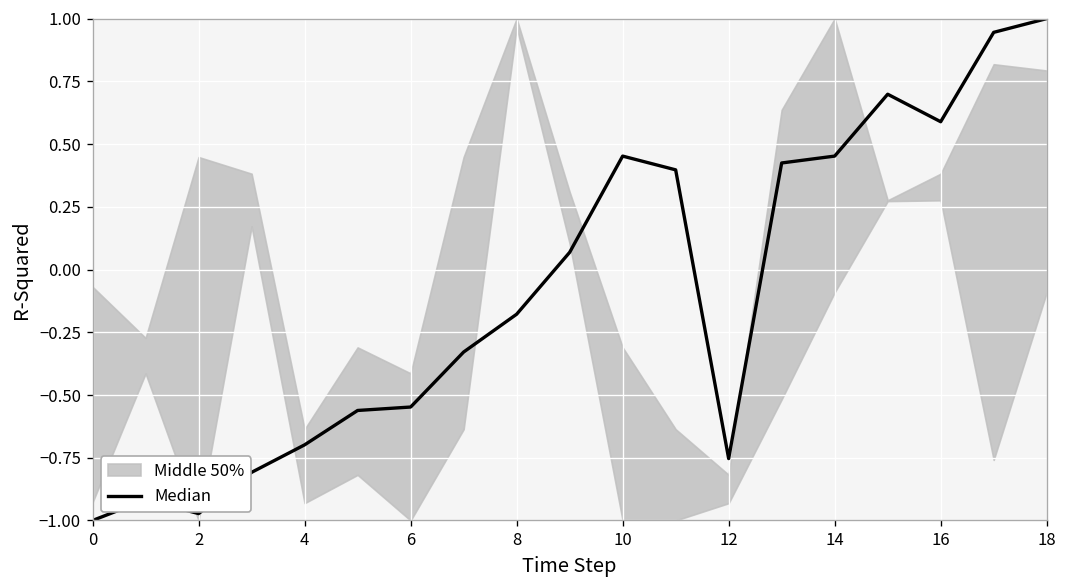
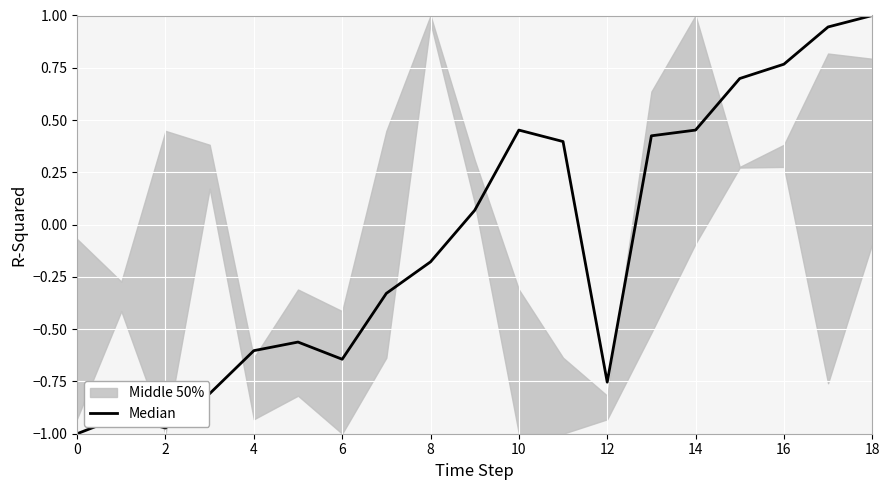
  {
    "Median": {
      "0": -1.00,
      "2": -0.97,
-     "4": -0.70,
-     "6": -0.55,
+     "4": -0.60,
+     "6": -0.64,
      "8": -0.18,
      "10": 0.45,
      "12": -0.75,
      "14": 0.45,
-     "16": 0.59,
+     "16": 0.77,
      "18": 1.00
    }
  }
